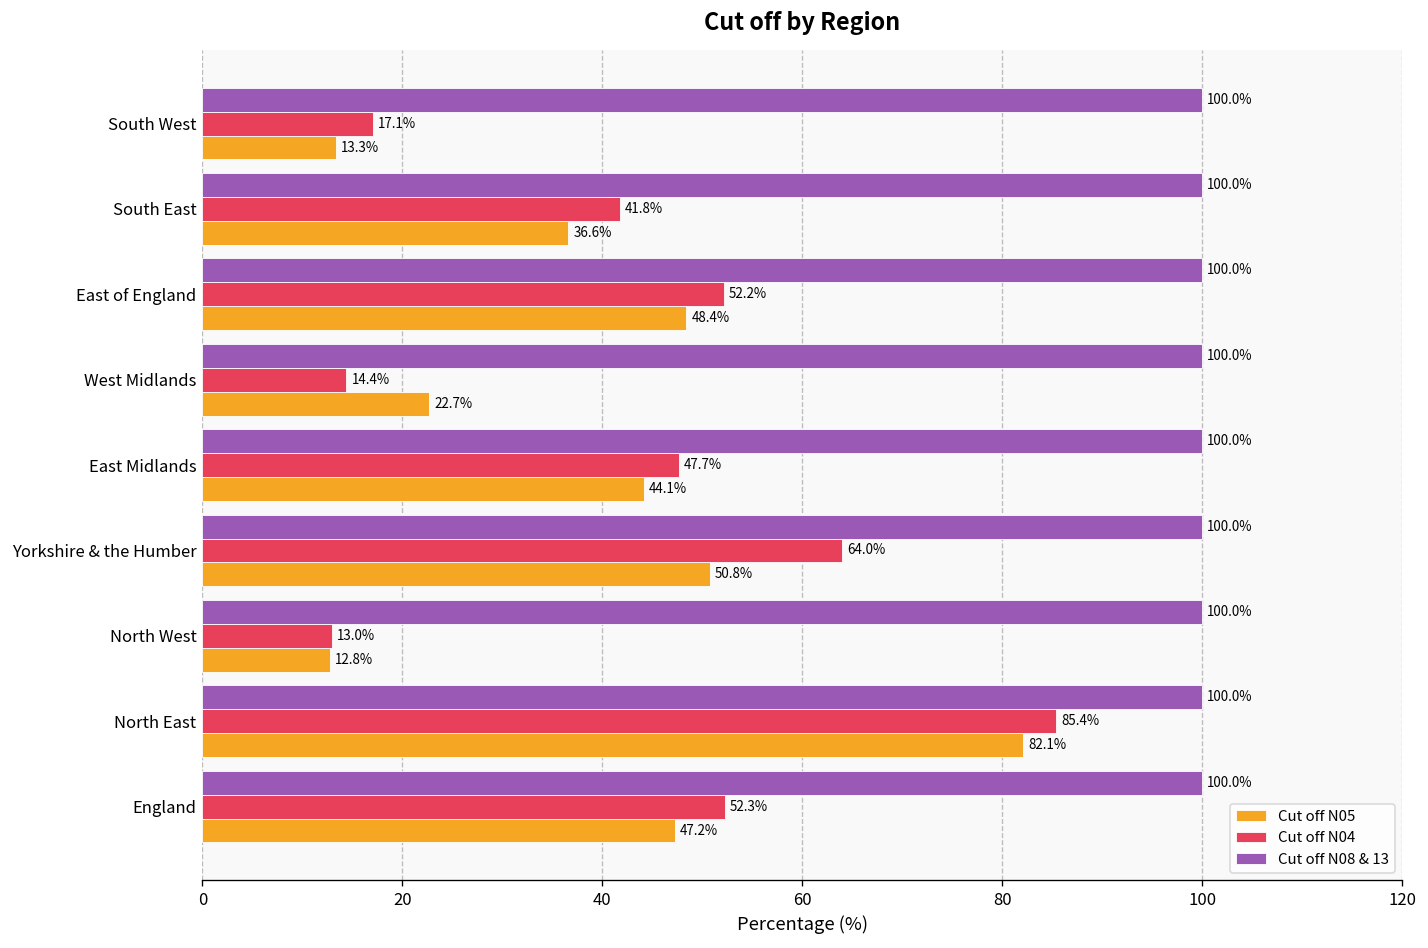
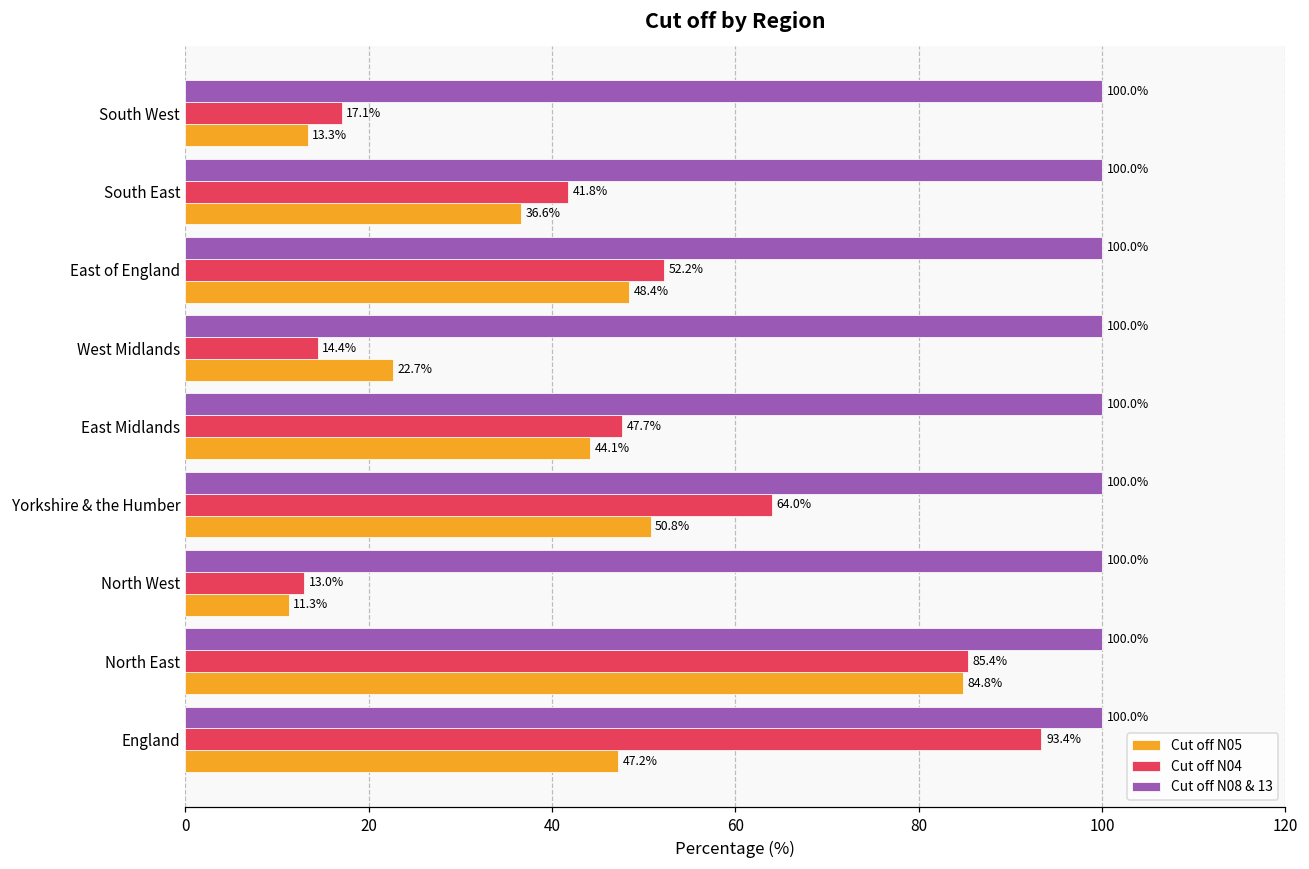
  {
    "Cut off N05": {
      "South West": "13.3%",
      "South East": "36.6%",
      "East of England": "48.4%",
      "West Midlands": "22.7%",
      "East Midlands": "44.1%",
      "Yorkshire & the Humber": "50.8%",
-     "North West": "12.8%",
-     "North East": "82.1%",
+     "North West": "11.3%",
+     "North East": "84.8%",
      "England": "47.2%"
    },
    "Cut off N04": {
      "South West": "17.1%",
      "South East": "41.8%",
      "East of England": "52.2%",
      "West Midlands": "14.4%",
      "East Midlands": "47.7%",
      "Yorkshire & the Humber": "64.0%",
      "North West": "13.0%",
      "North East": "85.4%",
-     "England": "52.3%"
+     "England": "93.4%"
    },
    "Cut off N08 & 13": {
      "South West": "100.0%",
      "South East": "100.0%",
      "East of England": "100.0%",
      "West Midlands": "100.0%",
      "East Midlands": "100.0%",
      "Yorkshire & the Humber": "100.0%",
      "North West": "100.0%",
      "North East": "100.0%",
      "England": "100.0%"
    }
  }
